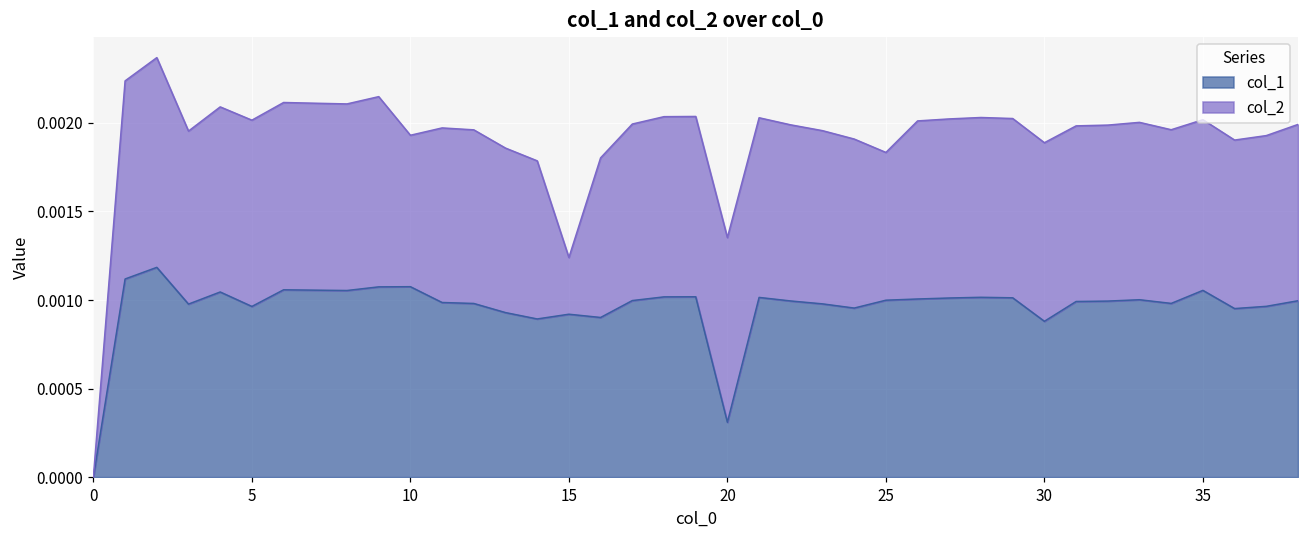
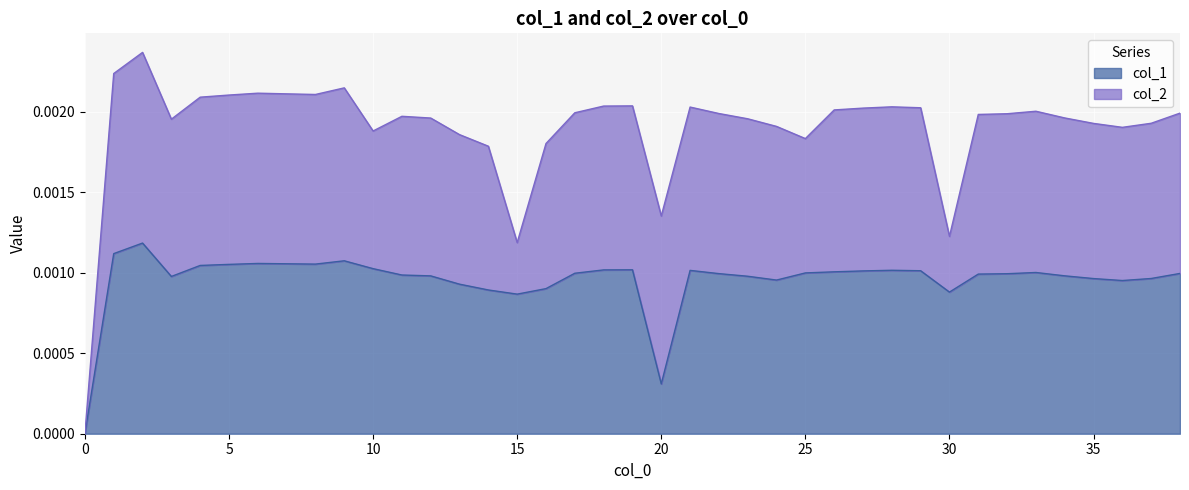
  {
    "col_1": {
-     "5": 0.00096,
-     "10": 0.00108,
-     "15": 0.00092,
+     "5": 0.00105,
+     "10": 0.00103,
+     "15": 0.00087,
      "20": 0.00031,
      "25": 0.00100,
      "30": 0.00088,
-     "35": 0.00105
+     "35": 0.00096
    },
    "col_2": {
      "5": 0.00105,
      "10": 0.00086,
      "15": 0.00032,
      "20": 0.00104,
      "25": 0.00083,
-     "30": 0.00101,
+     "30": 0.00035,
      "35": 0.00096
    }
  }
